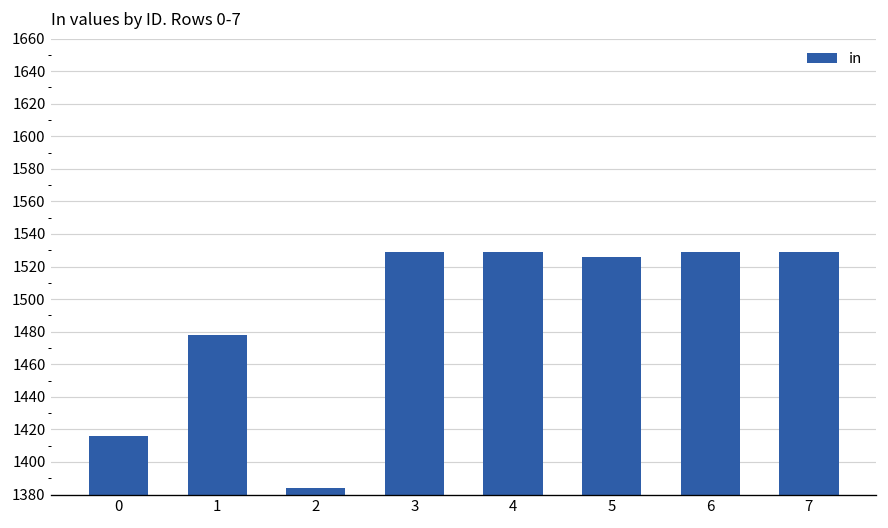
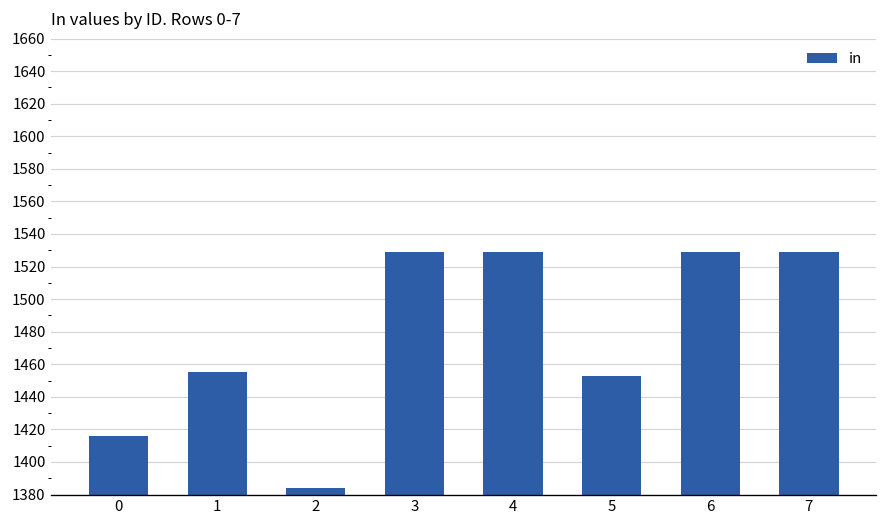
  {
    "0": 1416,
-   "1": 1478,
+   "1": 1455,
    "2": 1384,
    "3": 1529,
    "4": 1529,
-   "5": 1526,
+   "5": 1453,
    "6": 1529,
    "7": 1529
  }
